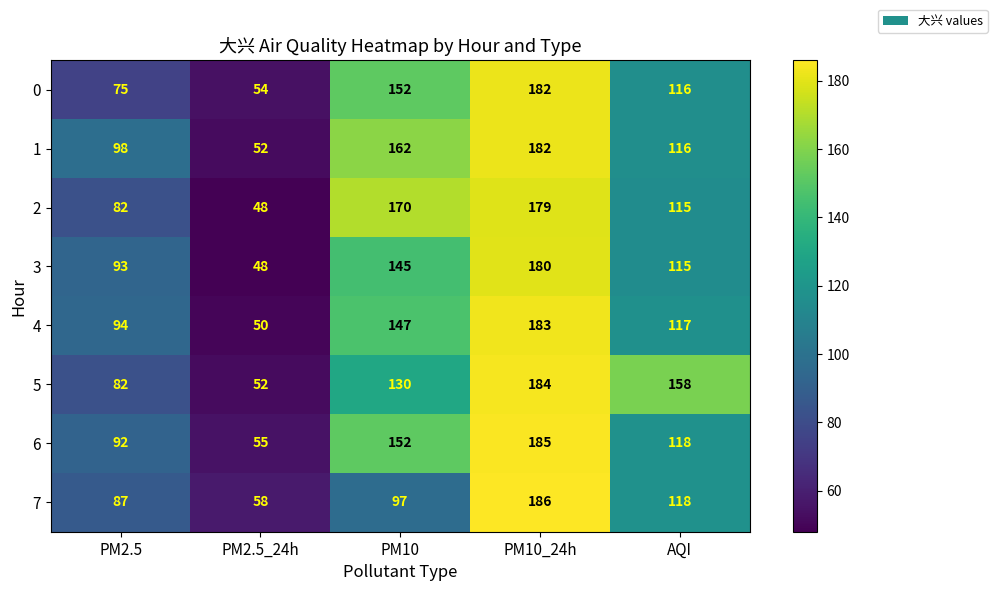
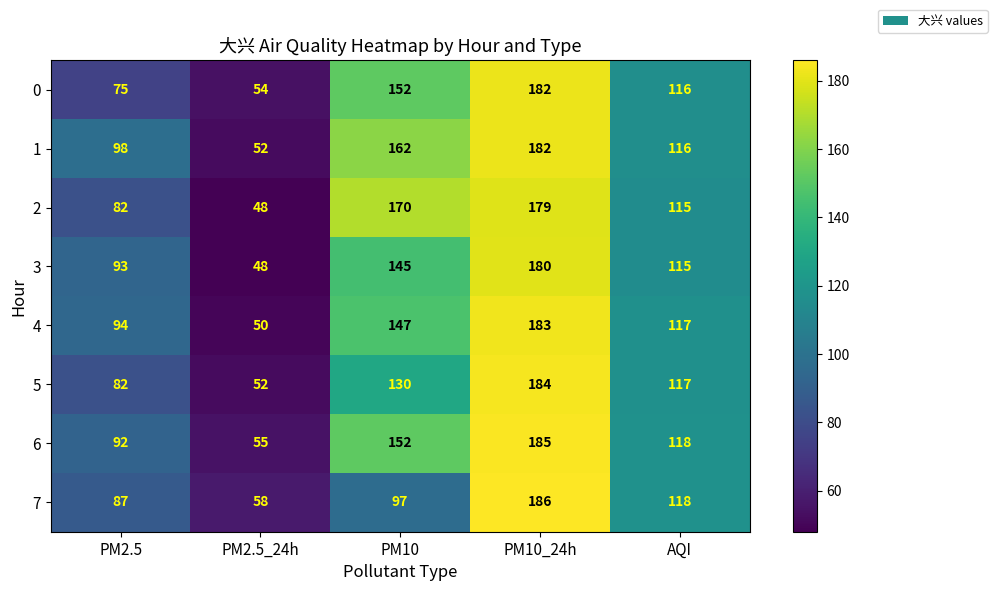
  {
    "0": {
      "PM2.5": 75,
      "PM2.5_24h": 54,
      "PM10": 152,
      "PM10_24h": 182,
      "AQI": 116
    },
    "1": {
      "PM2.5": 98,
      "PM2.5_24h": 52,
      "PM10": 162,
      "PM10_24h": 182,
      "AQI": 116
    },
    "2": {
      "PM2.5": 82,
      "PM2.5_24h": 48,
      "PM10": 170,
      "PM10_24h": 179,
      "AQI": 115
    },
    "3": {
      "PM2.5": 93,
      "PM2.5_24h": 48,
      "PM10": 145,
      "PM10_24h": 180,
      "AQI": 115
    },
    "4": {
      "PM2.5": 94,
      "PM2.5_24h": 50,
      "PM10": 147,
      "PM10_24h": 183,
      "AQI": 117
    },
    "5": {
      "PM2.5": 82,
      "PM2.5_24h": 52,
      "PM10": 130,
      "PM10_24h": 184,
-     "AQI": 158
+     "AQI": 117
    },
    "6": {
      "PM2.5": 92,
      "PM2.5_24h": 55,
      "PM10": 152,
      "PM10_24h": 185,
      "AQI": 118
    },
    "7": {
      "PM2.5": 87,
      "PM2.5_24h": 58,
      "PM10": 97,
      "PM10_24h": 186,
      "AQI": 118
    }
  }
